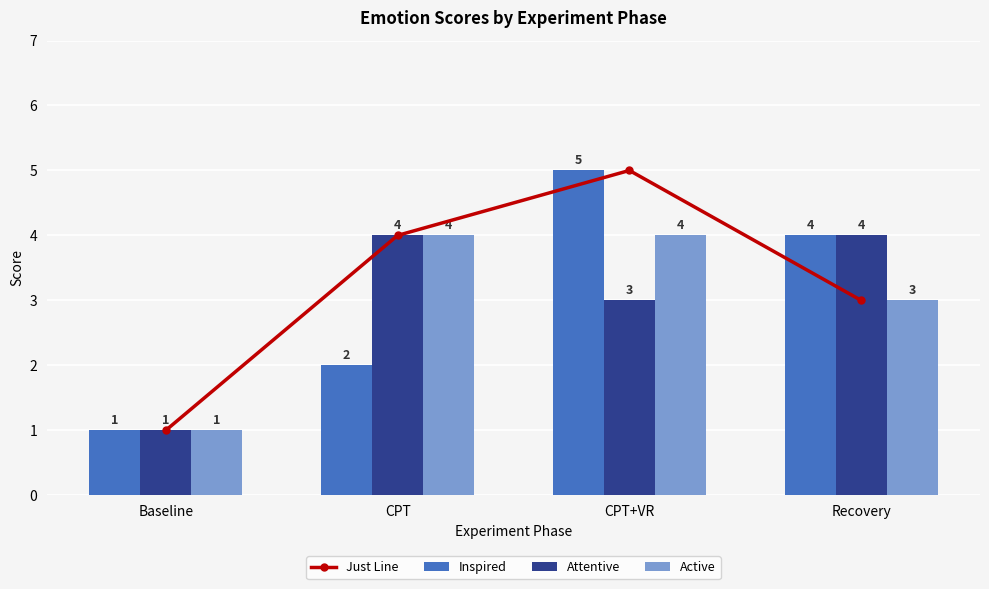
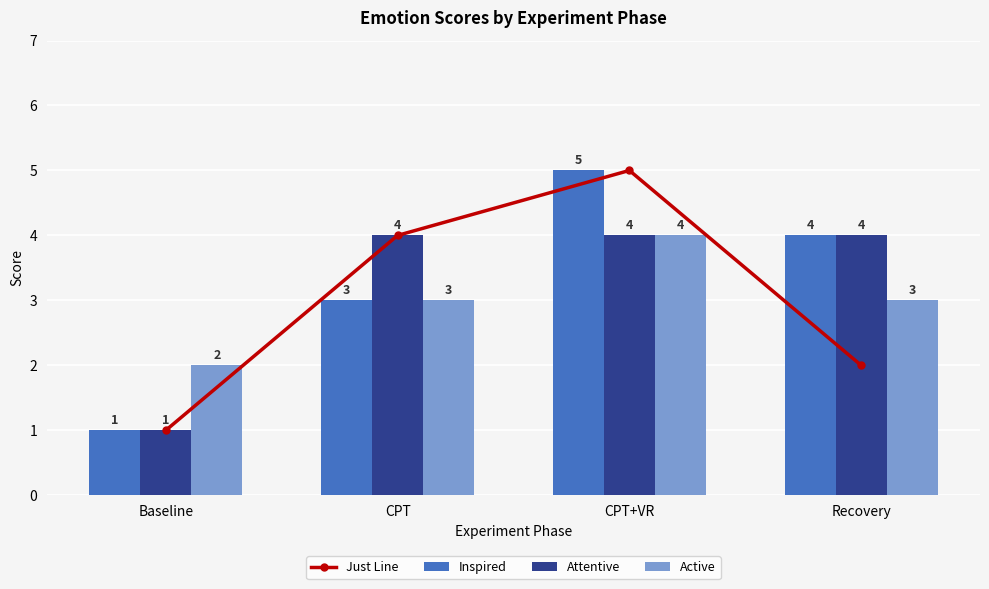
  {
    "Inspired": {
      "Baseline": 1,
-     "CPT": 2,
+     "CPT": 3,
      "CPT+VR": 5,
      "Recovery": 4
    },
    "Just Line": {
      "CPT+VR": 5,
-     "Recovery": 3
+     "Recovery": 2
    },
    "Attentive": {
      "Baseline": 1,
      "CPT": 4,
-     "CPT+VR": 3,
+     "CPT+VR": 4,
      "Recovery": 4
    },
    "Active": {
-     "Baseline": 1,
-     "CPT": 4,
+     "Baseline": 2,
+     "CPT": 3,
      "CPT+VR": 4,
      "Recovery": 3
    }
  }
